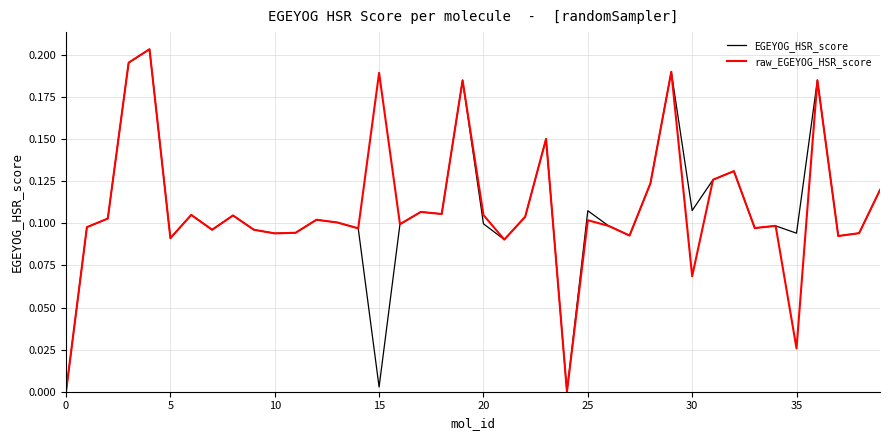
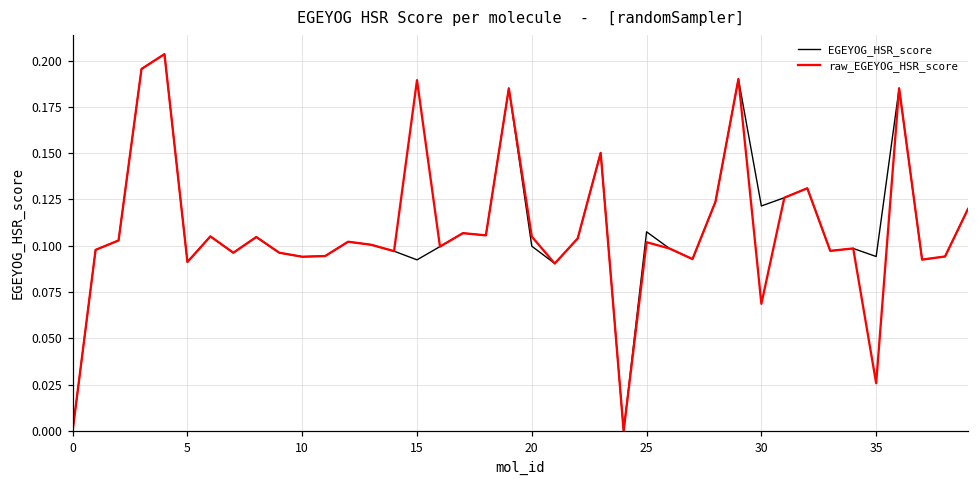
  {
    "EGEYOG_HSR_score": {
-     "15": 0.003,
+     "15": 0.092,
      "20": 0.100,
      "25": 0.108,
-     "30": 0.108,
+     "30": 0.121,
      "35": 0.094
    },
    "raw_EGEYOG_HSR_score": {
      "15": 0.189,
      "20": 0.105,
      "25": 0.102,
      "30": 0.069,
      "35": 0.026
    }
  }
